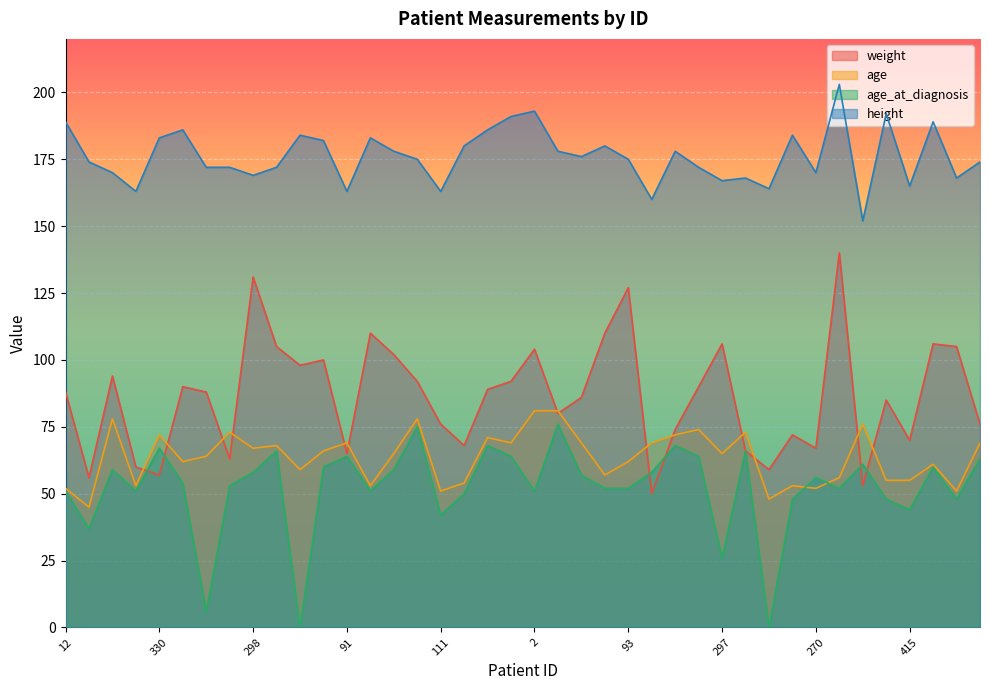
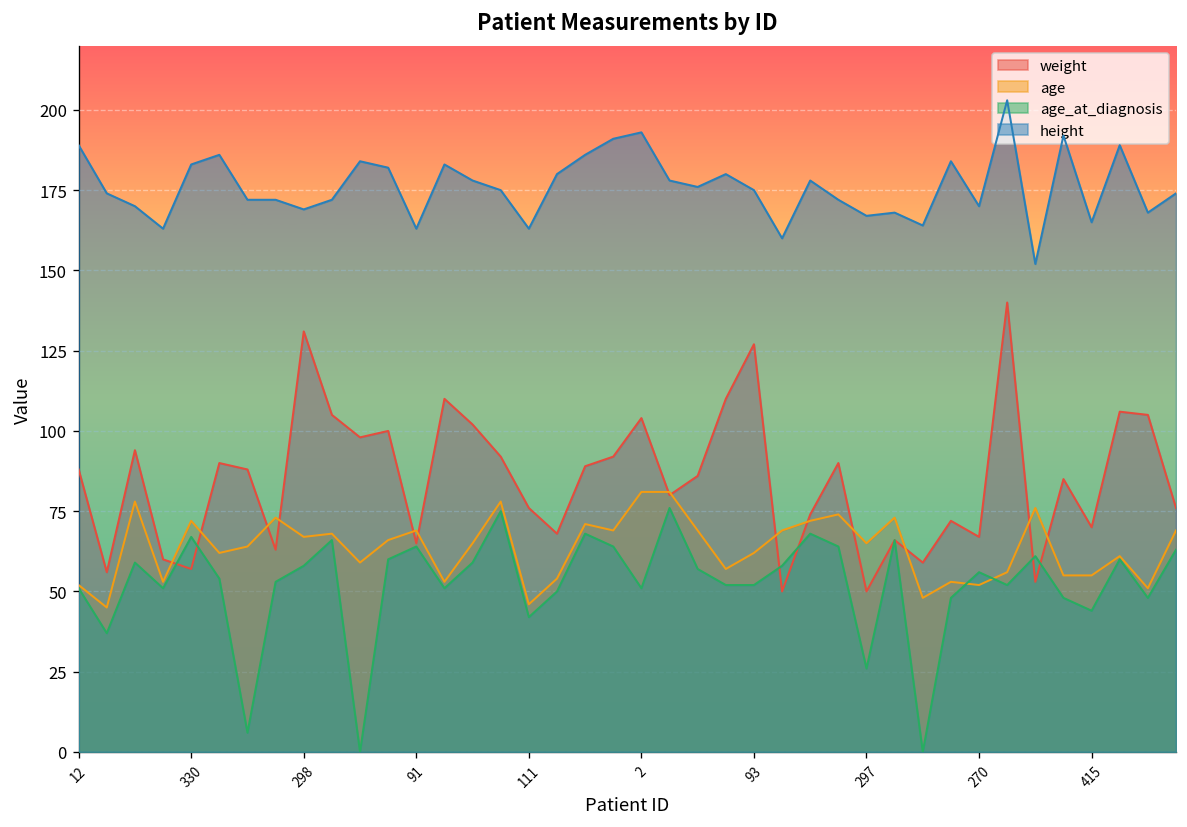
  {
    "weight": {
      "12": 88,
      "330": 57,
      "298": 131,
      "91": 65,
      "111": 76,
      "2": 104,
      "93": 127,
-     "297": 106,
+     "297": 50,
      "270": 67,
      "415": 70
    },
    "age": {
      "12": 52,
      "330": 72,
      "298": 67,
      "91": 69,
-     "111": 51,
+     "111": 46,
      "2": 81,
      "93": 62,
      "297": 65,
      "270": 52,
      "415": 55
    },
    "age_at_diagnosis": {
      "12": 51,
      "330": 67,
      "298": 58,
      "91": 64,
      "111": 42,
      "2": 51,
      "93": 52,
      "297": 26,
      "270": 56,
      "415": 44
    },
    "height": {
      "12": 189,
      "330": 183,
      "298": 169,
      "91": 163,
      "111": 163,
      "2": 193,
      "93": 175,
      "297": 167,
      "270": 170,
      "415": 165
    }
  }
